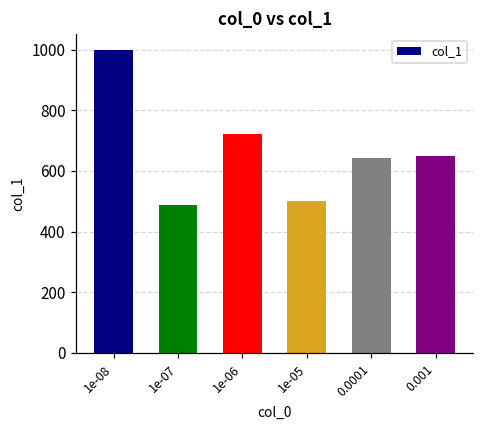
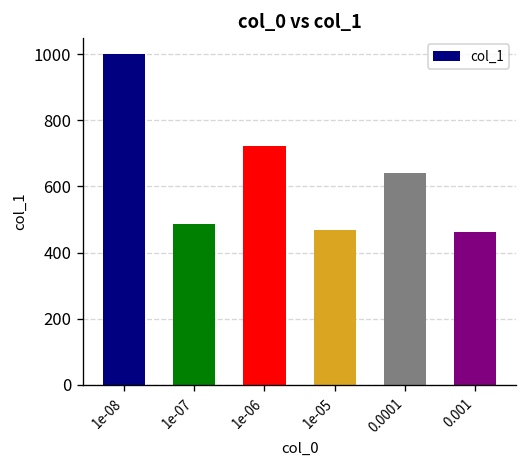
  {
    "1e-08": 1000,
    "1e-07": 490,
    "1e-06": 720,
-   "1e-05": 500,
+   "1e-05": 470,
    "0.0001": 640,
-   "0.001": 650
+   "0.001": 460
  }
